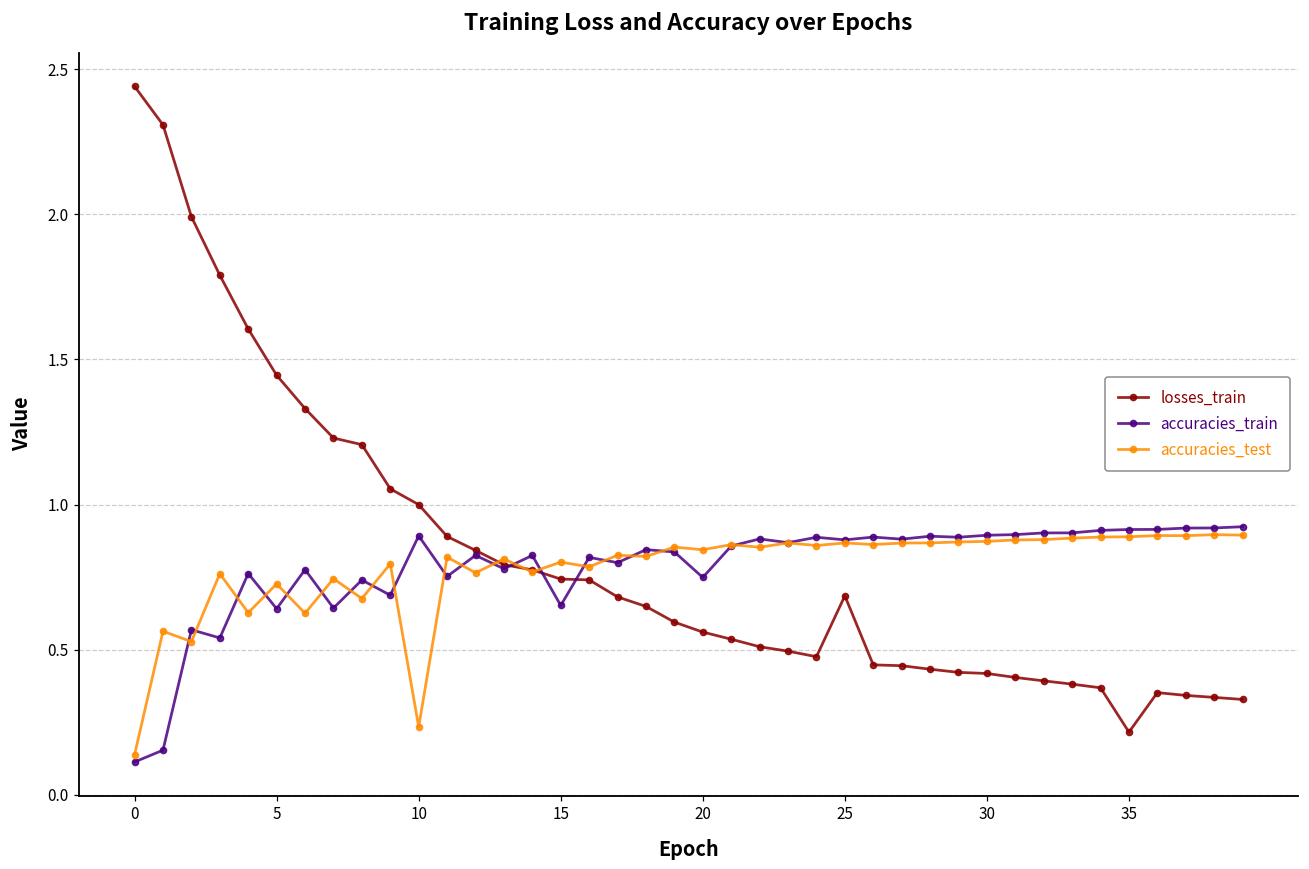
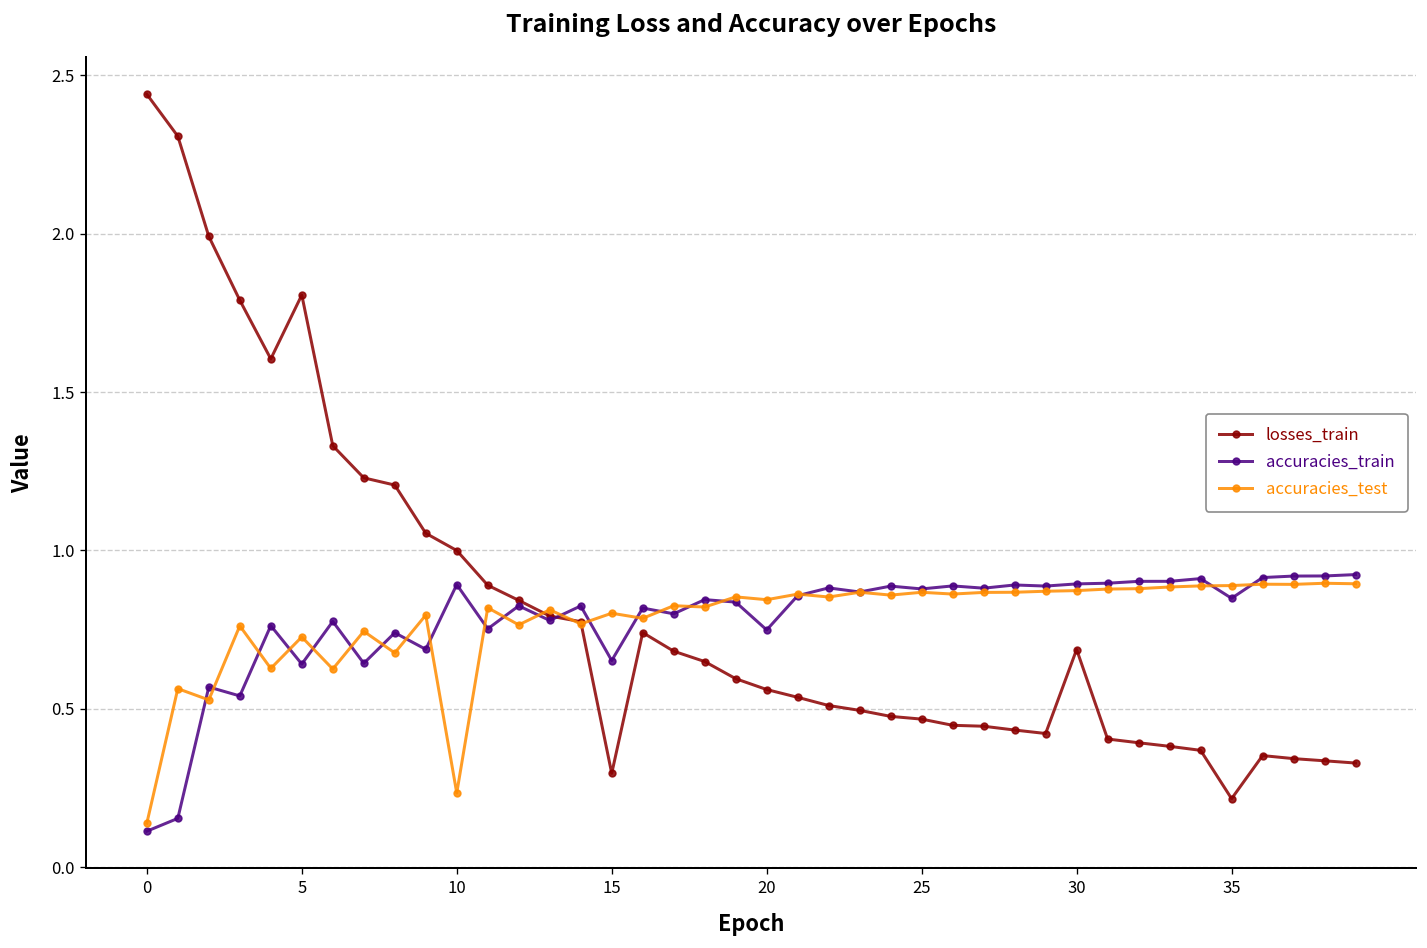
  {
    "losses_train": {
      "0": 2.44,
-     "5": 1.45,
+     "5": 1.81,
      "10": 1.00,
-     "15": 0.74,
+     "15": 0.30,
      "20": 0.56,
-     "25": 0.69,
-     "30": 0.42,
+     "25": 0.47,
+     "30": 0.69,
      "35": 0.22
    },
    "accuracies_train": {
      "0": 0.11,
      "5": 0.64,
      "10": 0.89,
      "15": 0.65,
      "20": 0.75,
      "25": 0.88,
      "30": 0.89,
-     "35": 0.91
+     "35": 0.85
    },
    "accuracies_test": {
      "0": 0.14,
      "5": 0.73,
      "10": 0.23,
      "15": 0.80,
      "20": 0.84,
      "25": 0.87,
      "30": 0.87,
      "35": 0.89
    }
  }
